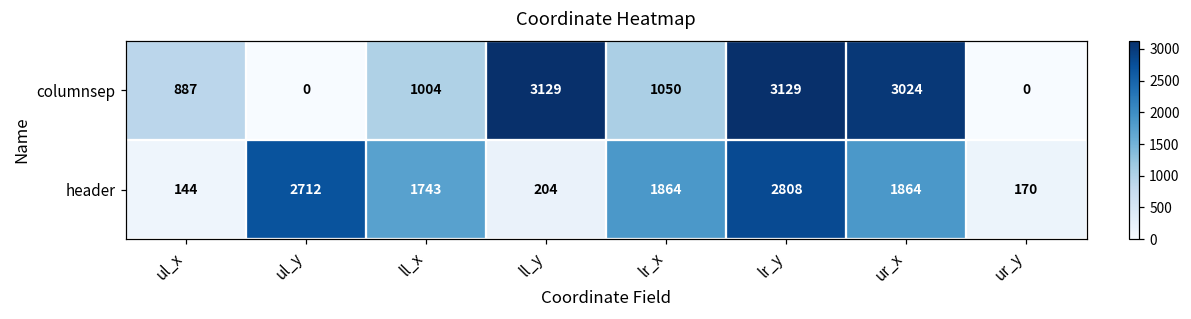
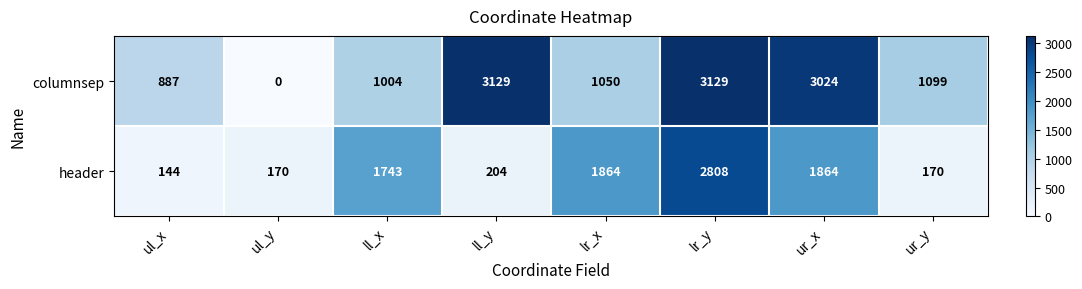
  {
    "columnsep": {
      "ul_x": 887,
      "ul_y": 0,
      "ll_x": 1004,
      "ll_y": 3129,
      "lr_x": 1050,
      "lr_y": 3129,
      "ur_x": 3024,
-     "ur_y": 0
+     "ur_y": 1099
    },
    "header": {
      "ul_x": 144,
-     "ul_y": 2712,
+     "ul_y": 170,
      "ll_x": 1743,
      "ll_y": 204,
      "lr_x": 1864,
      "lr_y": 2808,
      "ur_x": 1864,
      "ur_y": 170
    }
  }
